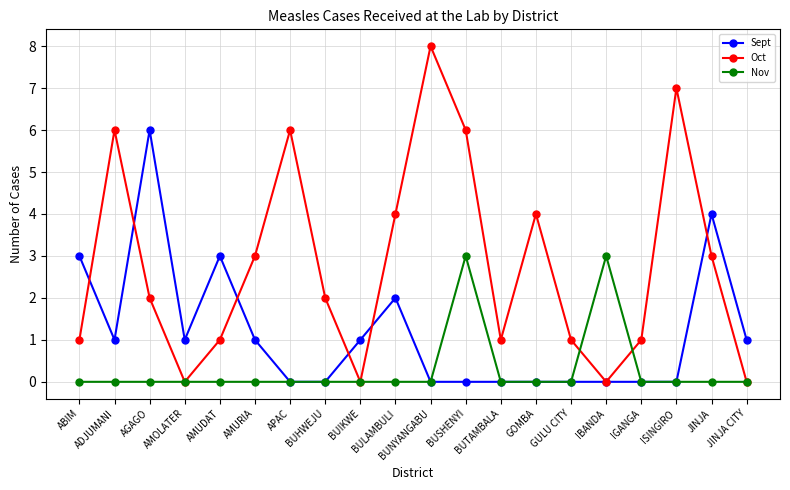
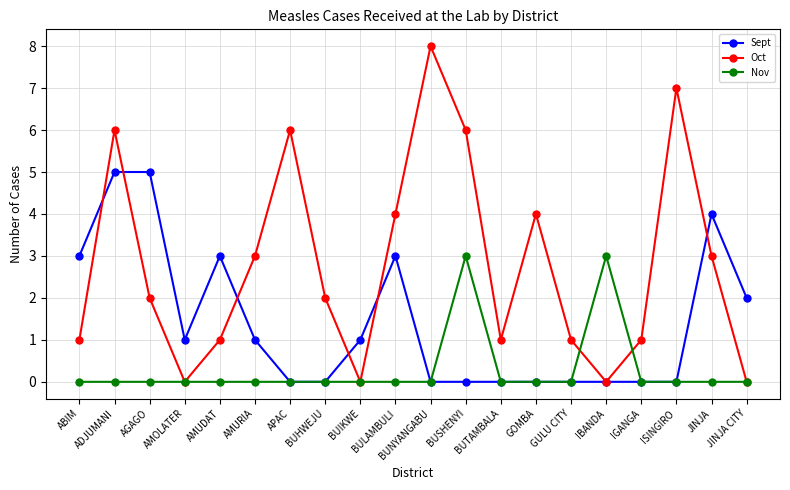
  {
    "Sept": {
      "ABIM": 3,
-     "ADJUMANI": 1,
-     "AGAGO": 6,
+     "ADJUMANI": 5,
+     "AGAGO": 5,
      "AMOLATER": 1,
      "AMUDAT": 3,
      "AMURIA": 1,
      "BUIKWE": 1,
-     "BULAMBULI": 2,
+     "BULAMBULI": 3,
      "BUSHENYI": 0,
      "JINJA": 4,
-     "JINJA CITY": 1
+     "JINJA CITY": 2
    },
    "Oct": {
      "ABIM": 1,
      "ADJUMANI": 6,
      "AGAGO": 2,
      "AMUDAT": 1,
      "AMURIA": 3,
      "APAC": 6,
      "BUHWEJU": 2,
      "BULAMBULI": 4,
      "BUNYANGABU": 8,
      "BUSHENYI": 6,
      "BUTAMBALA": 1,
      "GOMBA": 4,
      "GULU CITY": 1,
      "IGANGA": 1,
      "ISINGIRO": 7,
      "JINJA": 3
    },
    "Nov": {
      "ABIM": 0,
      "ADJUMANI": 0,
      "AGAGO": 0,
      "AMUDAT": 0,
      "AMURIA": 0,
      "BULAMBULI": 0,
      "BUSHENYI": 3,
      "IBANDA": 3,
      "JINJA": 0
    }
  }
